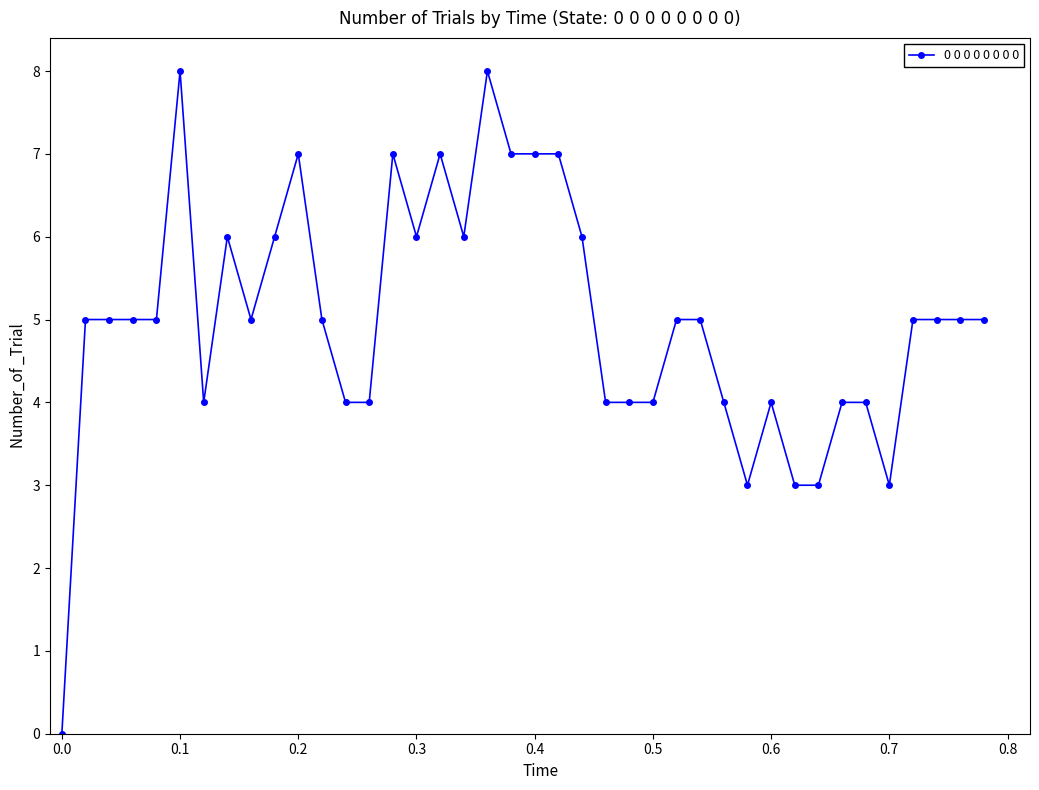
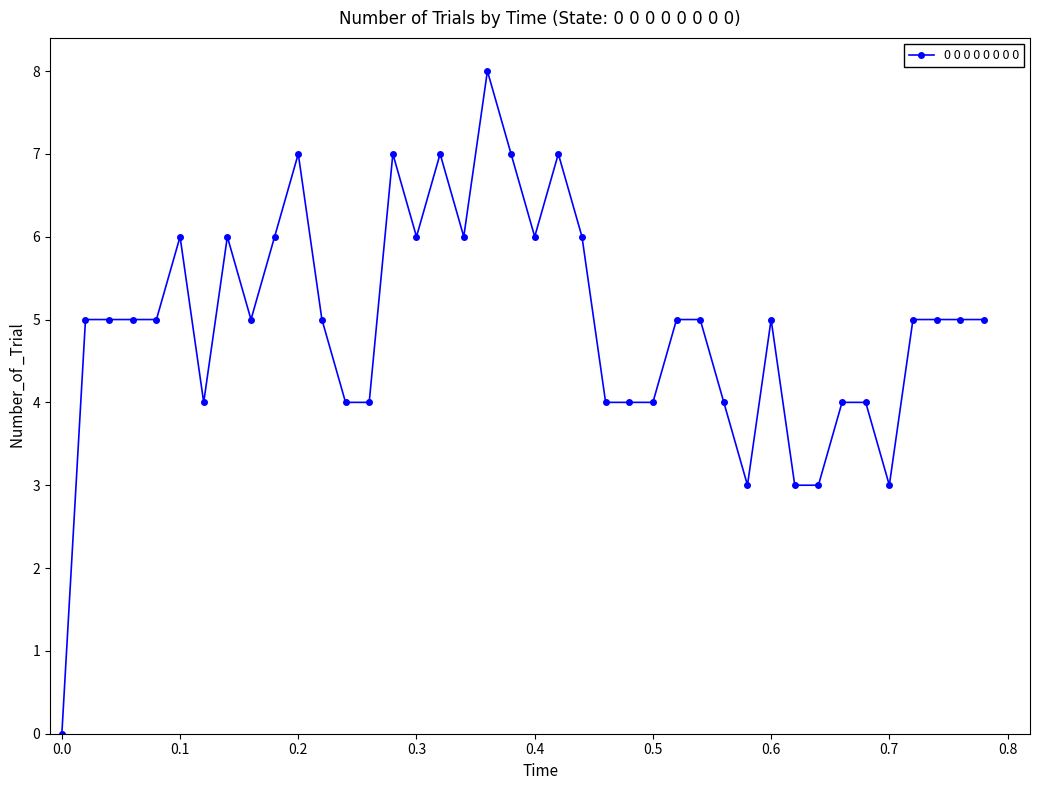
  {
    "0.0": 0,
-   "0.1": 8,
+   "0.1": 6,
    "0.2": 7,
    "0.3": 6,
-   "0.4": 7,
+   "0.4": 6,
    "0.5": 4,
-   "0.6": 4,
+   "0.6": 5,
    "0.7": 3
  }
